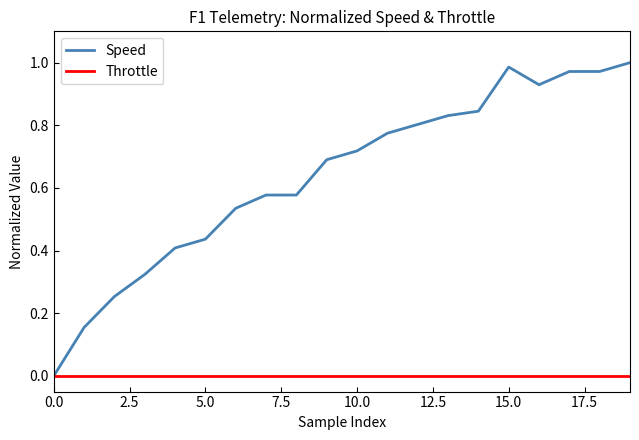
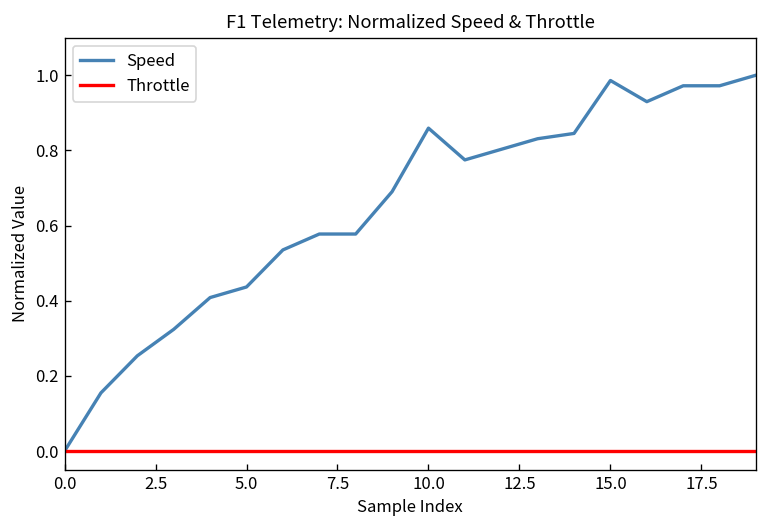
  {
    "Speed": {
      "5.0": 0.44,
-     "10.0": 0.72,
+     "10.0": 0.86,
      "15.0": 0.99
    },
    "Throttle": {
      "5.0": 0.00,
      "10.0": 0.00,
      "15.0": 0.00
    }
  }
